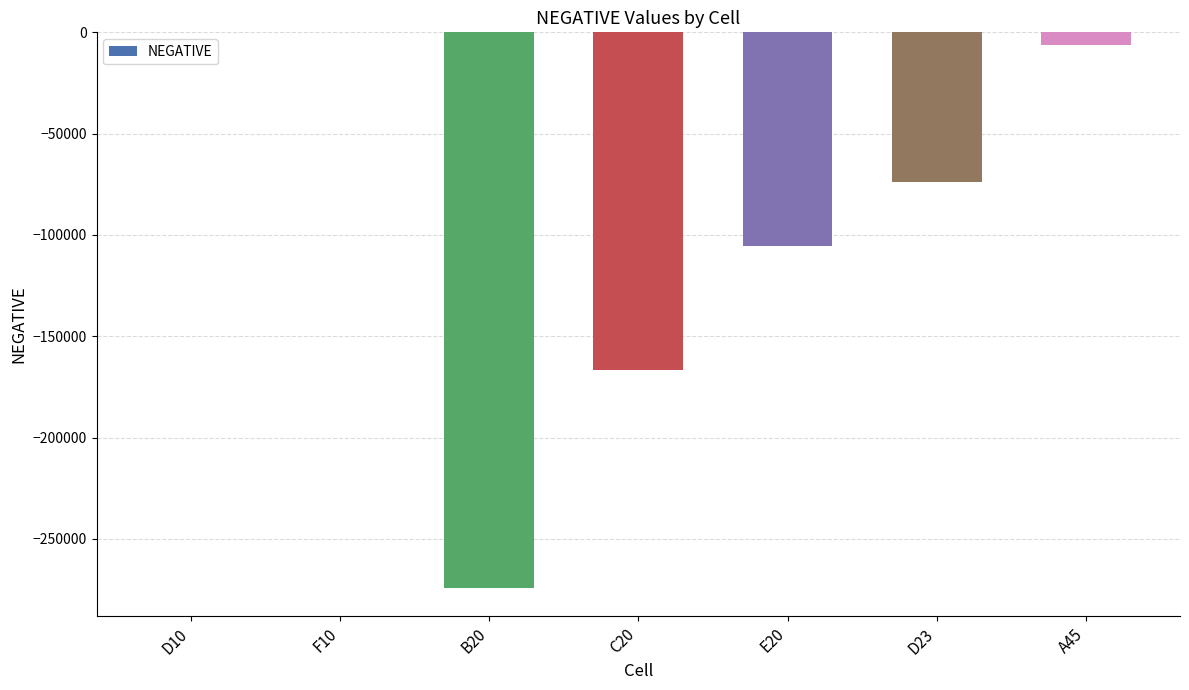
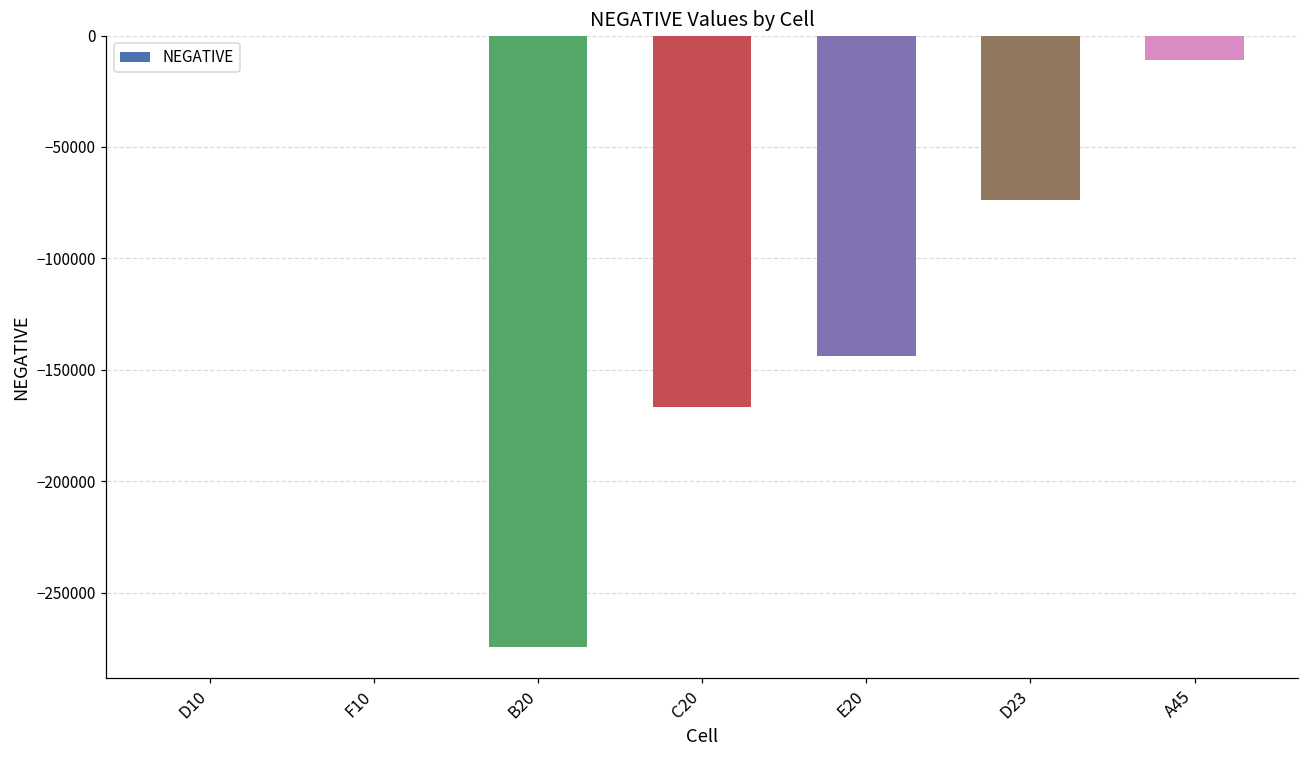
  {
    "B20": -274000,
    "C20": -167000,
-   "E20": -106000,
+   "E20": -144000,
    "D23": -74000,
-   "A45": -6000
+   "A45": -11000
  }
